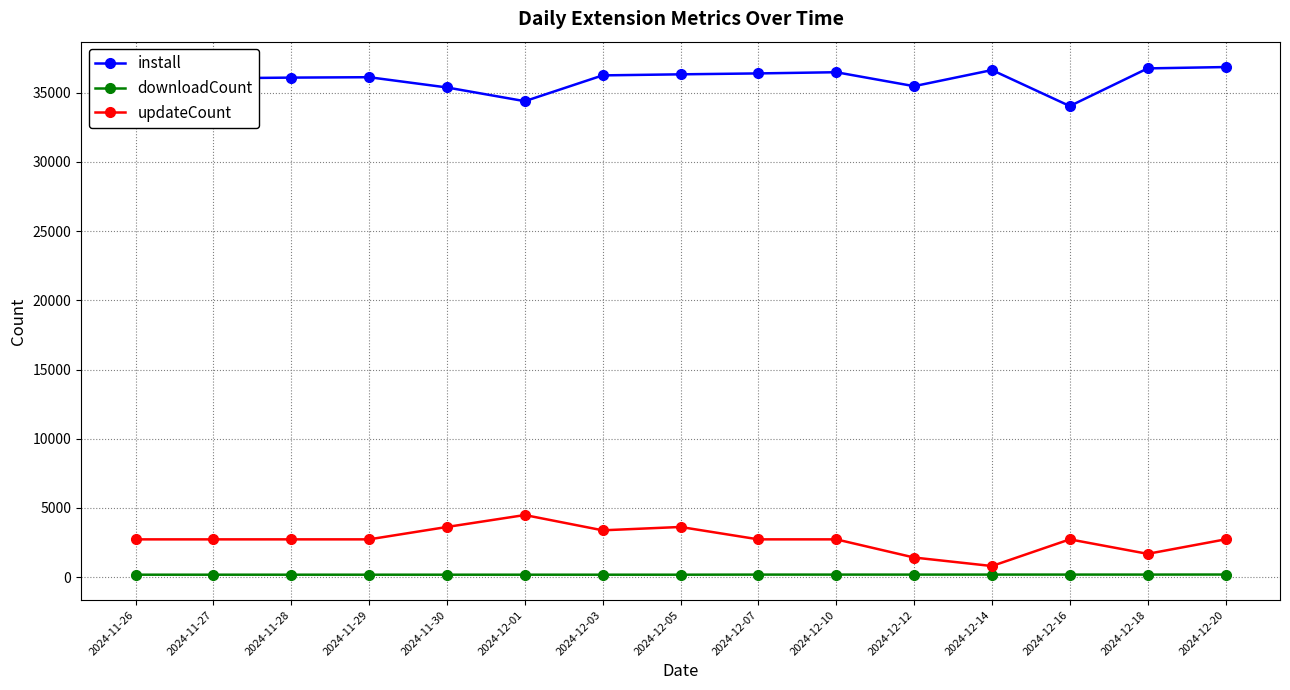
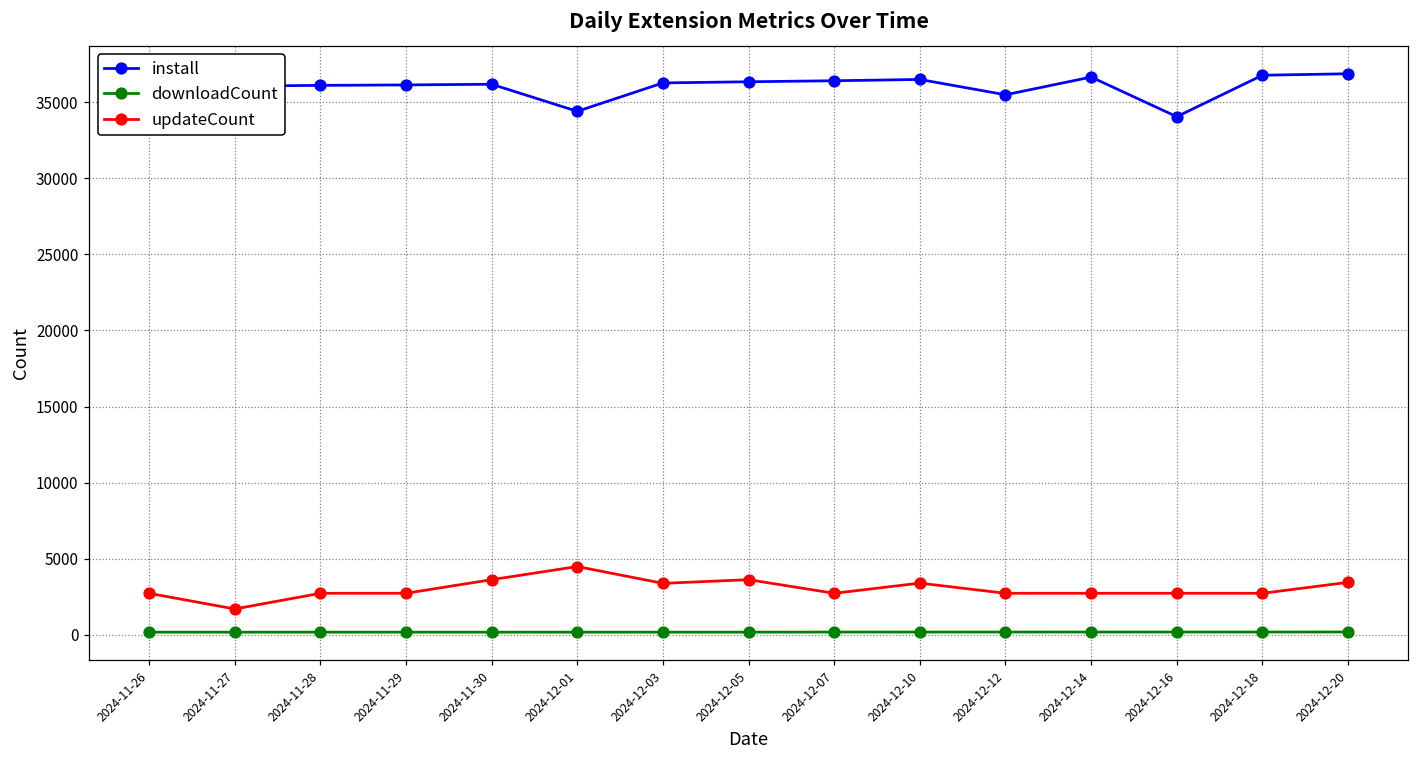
  {
    "install": {
      "2024-11-28": 36100,
      "2024-11-29": 36100,
-     "2024-11-30": 35400,
+     "2024-11-30": 36200,
      "2024-12-01": 34400,
      "2024-12-03": 36300,
      "2024-12-05": 36300,
      "2024-12-07": 36400,
      "2024-12-10": 36500,
      "2024-12-12": 35500,
      "2024-12-14": 36600,
      "2024-12-16": 34000,
      "2024-12-18": 36800,
      "2024-12-20": 36900
    },
    "downloadCount": {
      "2024-11-26": 200,
      "2024-11-27": 200,
      "2024-11-28": 200,
      "2024-11-29": 200,
      "2024-11-30": 200,
      "2024-12-01": 200,
      "2024-12-03": 200,
      "2024-12-05": 200,
      "2024-12-07": 200,
      "2024-12-10": 200,
      "2024-12-12": 200,
      "2024-12-14": 200,
      "2024-12-16": 200,
      "2024-12-18": 200,
      "2024-12-20": 200
    },
    "updateCount": {
      "2024-11-26": 2700,
-     "2024-11-27": 2700,
+     "2024-11-27": 1700,
      "2024-11-28": 2700,
      "2024-11-29": 2700,
      "2024-11-30": 3600,
      "2024-12-01": 4500,
      "2024-12-03": 3400,
      "2024-12-05": 3600,
      "2024-12-07": 2700,
-     "2024-12-10": 2700,
-     "2024-12-12": 1400,
-     "2024-12-14": 800,
+     "2024-12-10": 3400,
+     "2024-12-12": 2700,
+     "2024-12-14": 2700,
      "2024-12-16": 2700,
-     "2024-12-18": 1700,
-     "2024-12-20": 2700
+     "2024-12-18": 2700,
+     "2024-12-20": 3500
    }
  }
